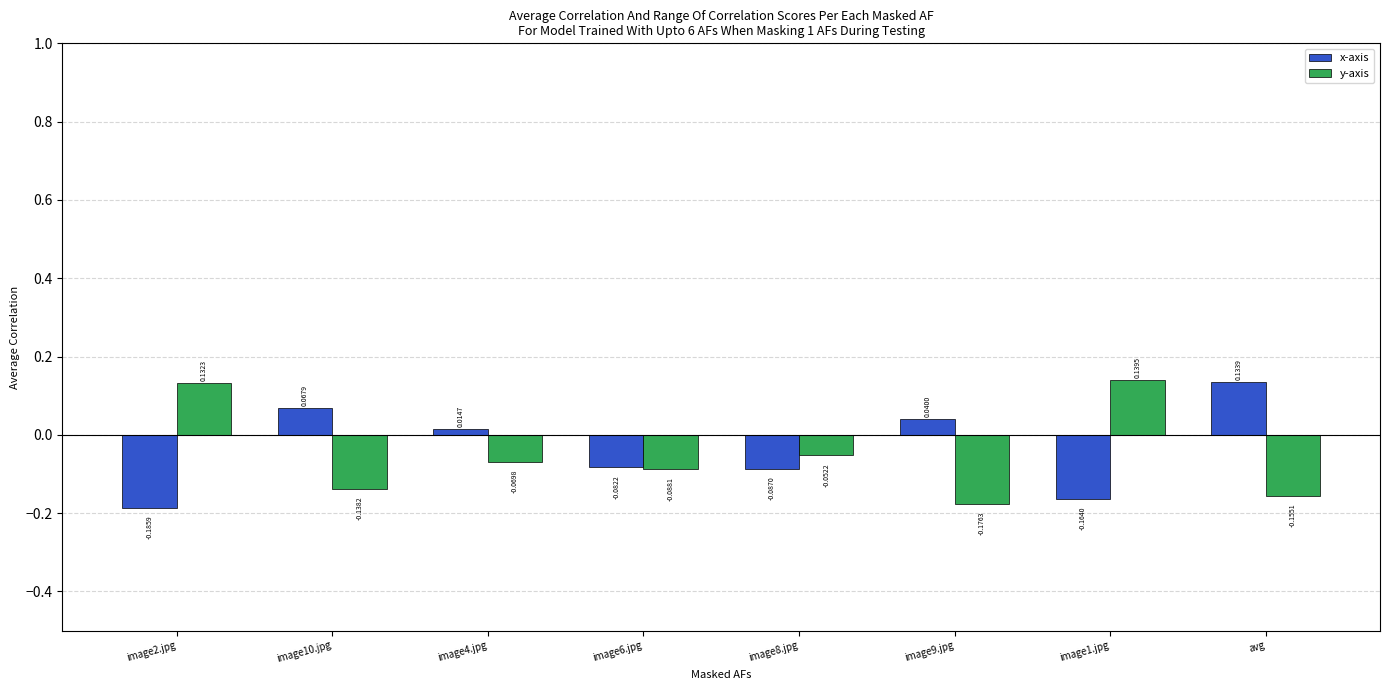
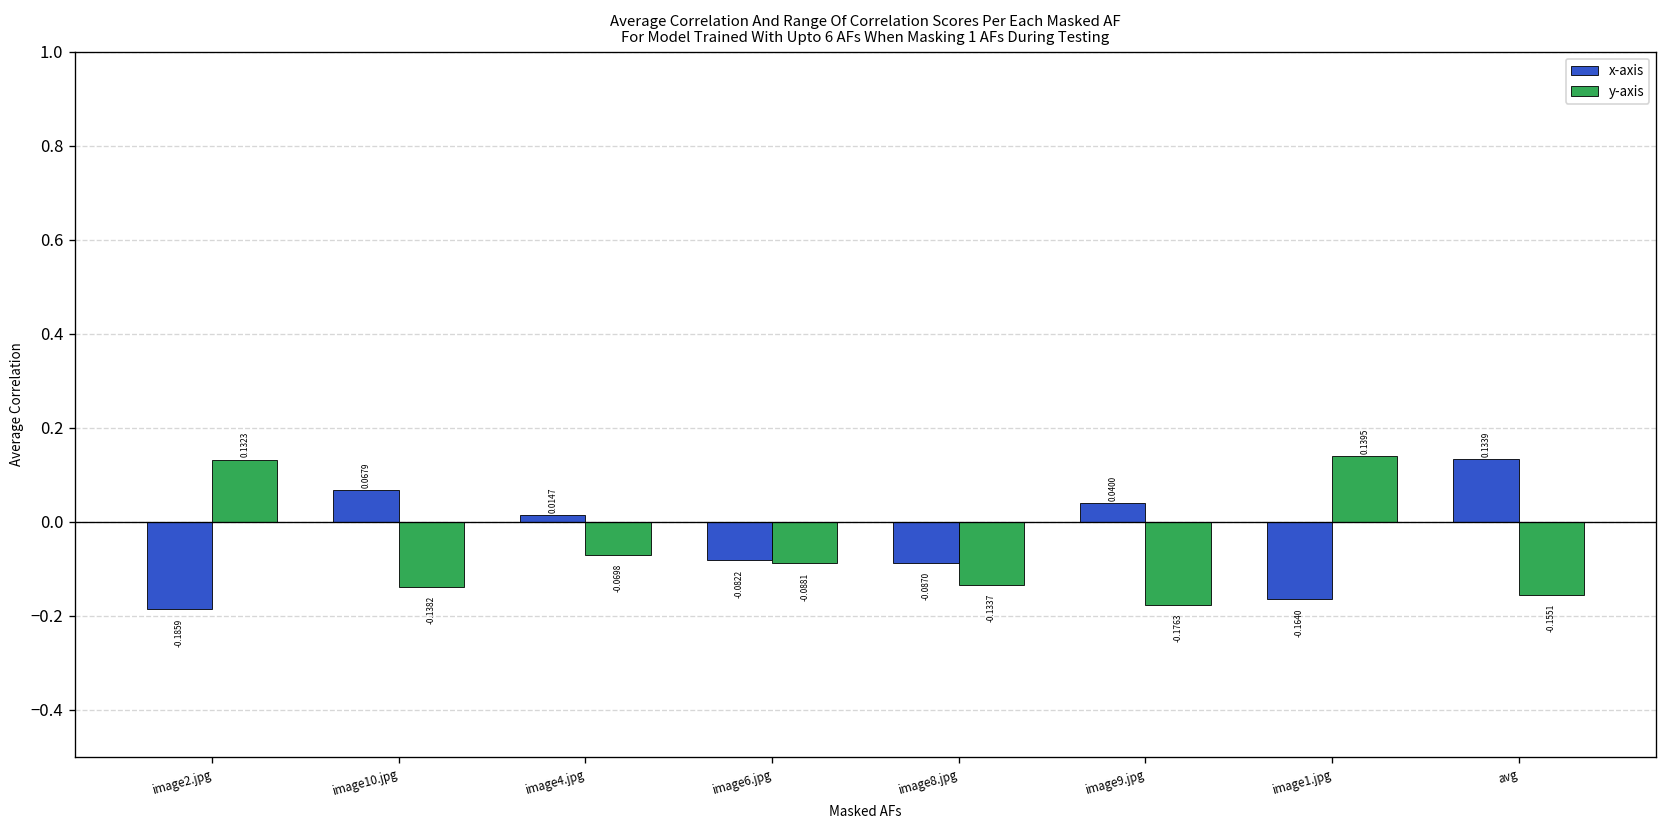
  {
    "x-axis": {
      "image2.jpg": -0.1859,
      "image10.jpg": 0.0679,
      "image4.jpg": 0.0147,
      "image6.jpg": -0.0822,
      "image8.jpg": -0.0870,
      "image9.jpg": 0.0400,
      "image1.jpg": -0.1640,
      "avg": 0.1339
    },
    "y-axis": {
      "image2.jpg": 0.1323,
      "image10.jpg": -0.1382,
      "image4.jpg": -0.0698,
      "image6.jpg": -0.0881,
-     "image8.jpg": -0.0522,
+     "image8.jpg": -0.1337,
      "image9.jpg": -0.1763,
      "image1.jpg": 0.1395,
      "avg": -0.1551
    }
  }
